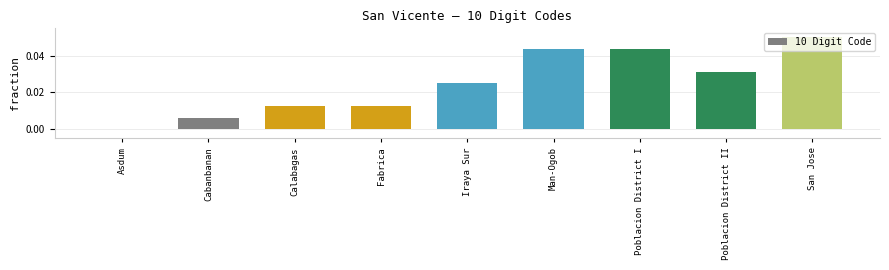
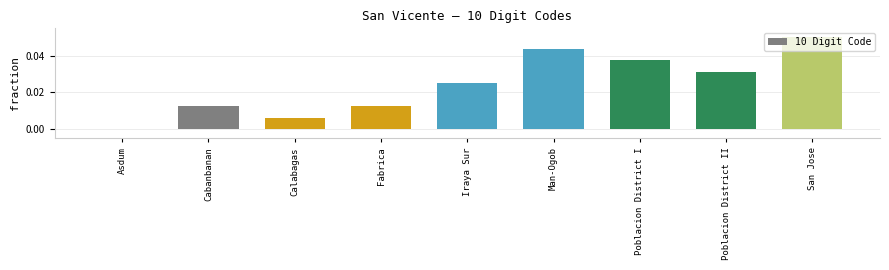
  {
    "Asdum": 0.000,
-   "Cabanbanan": 0.006,
-   "Calabagas": 0.013,
+   "Cabanbanan": 0.013,
+   "Calabagas": 0.006,
    "Fabrica": 0.013,
    "Iraya Sur": 0.025,
    "Man-Ogob": 0.044,
-   "Poblacion District I": 0.044,
+   "Poblacion District I": 0.038,
    "Poblacion District II": 0.031
  }
